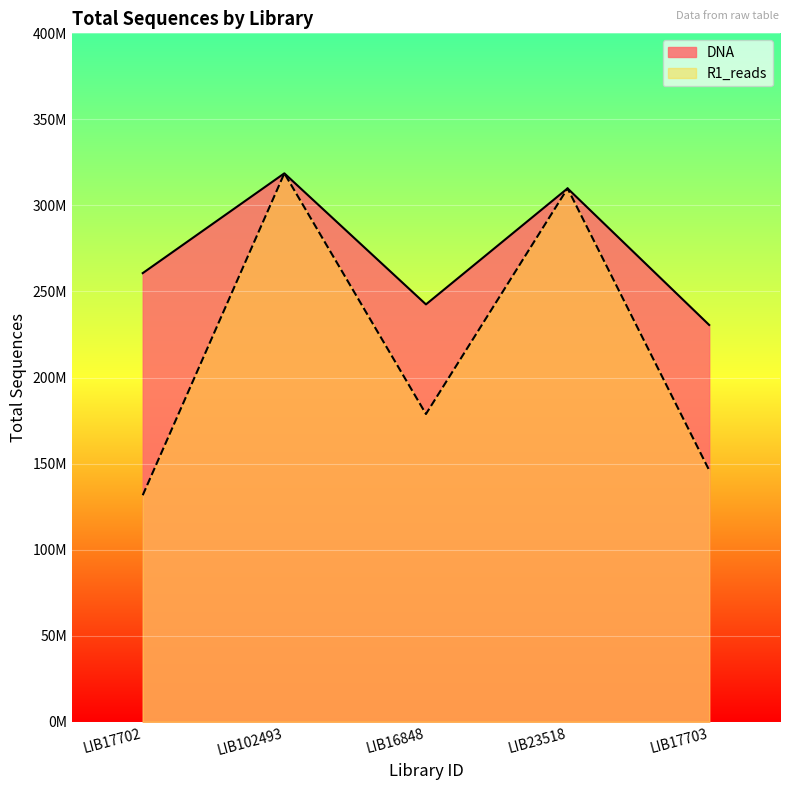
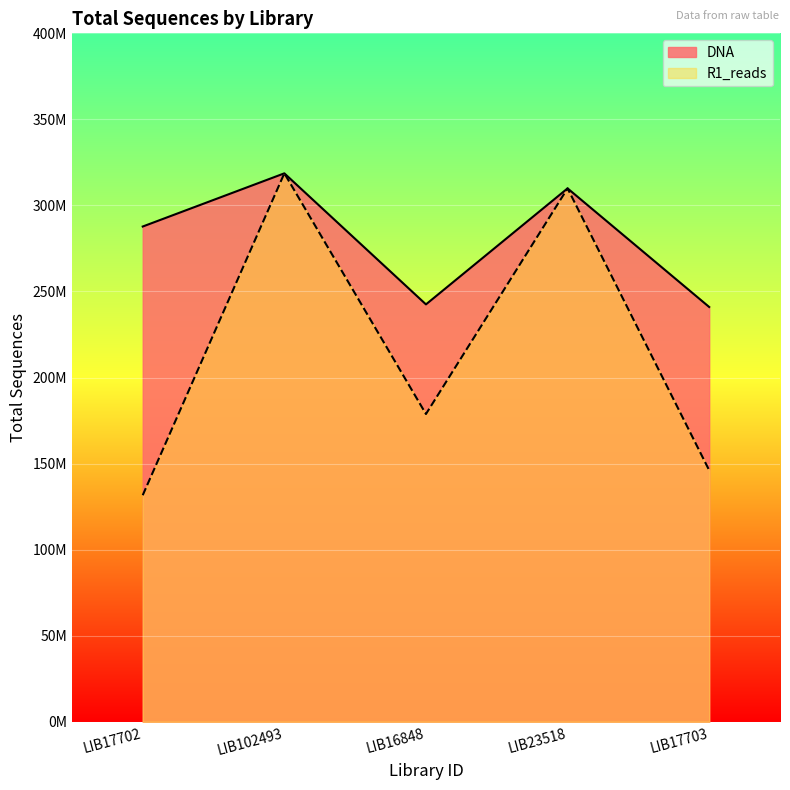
  {
    "DNA": {
-     "LIB17702": 261000000,
+     "LIB17702": 288000000,
      "LIB16848": 243000000,
-     "LIB17703": 231000000
+     "LIB17703": 241000000
    },
    "R1_reads": {
      "LIB17702": 132000000,
      "LIB16848": 179000000,
      "LIB17703": 146000000
    }
  }
